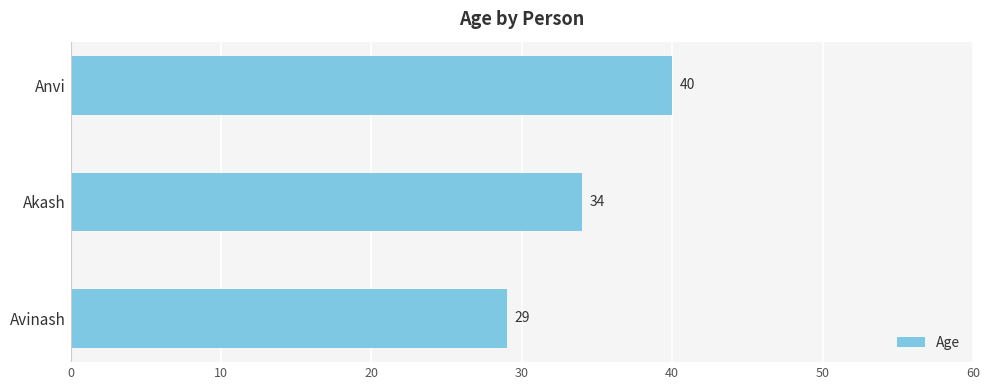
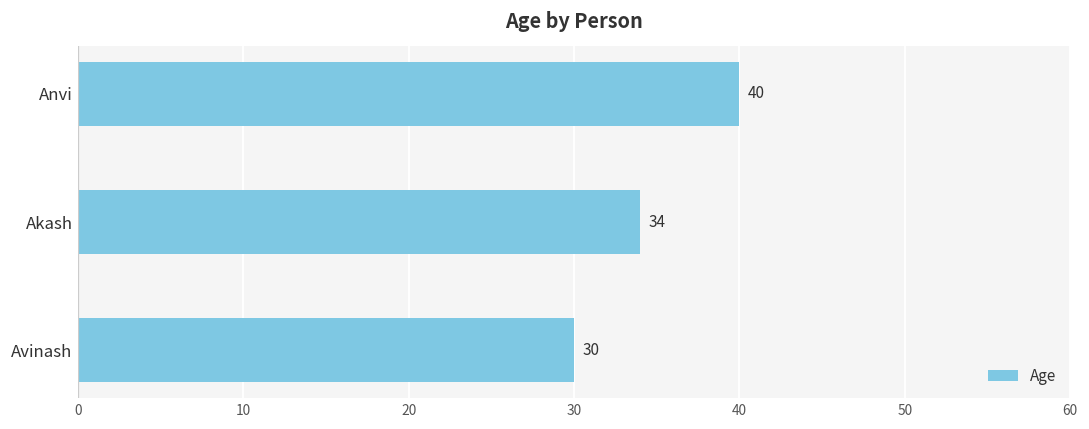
  {
    "Anvi": 40,
    "Akash": 34,
-   "Avinash": 29
+   "Avinash": 30
  }
